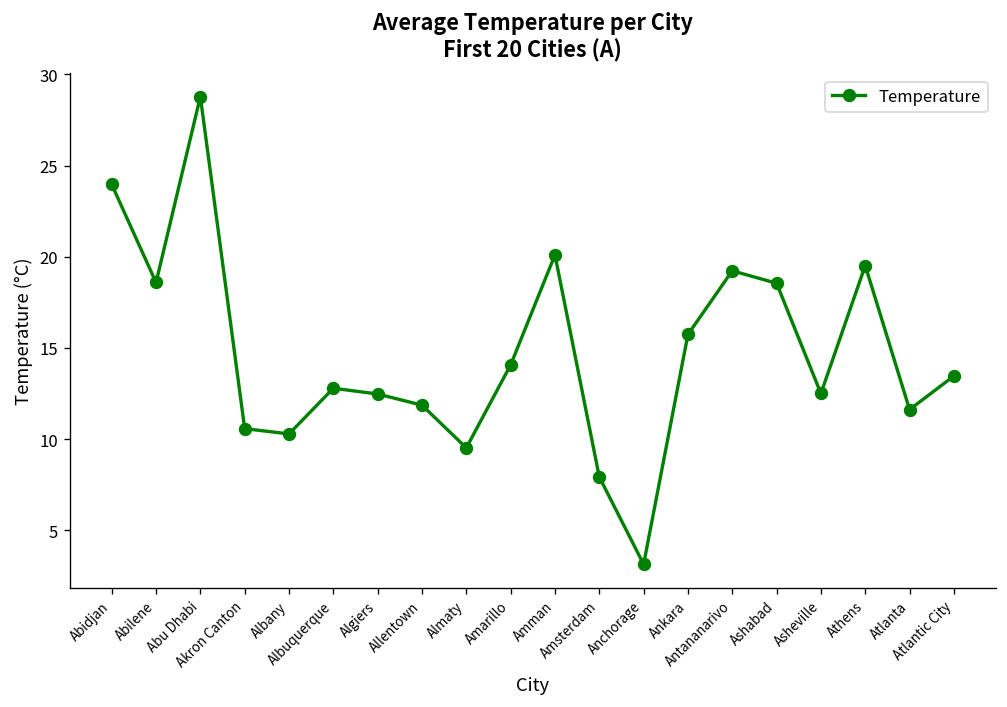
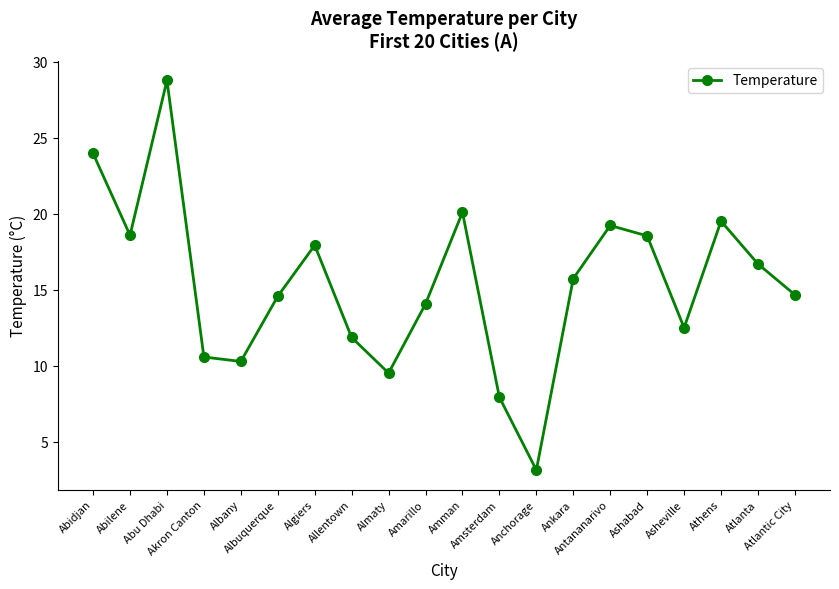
  {
    "Abidjan": 24.0,
    "Abilene": 18.6,
    "Abu Dhabi": 28.8,
    "Akron Canton": 10.6,
    "Albany": 10.3,
-   "Albuquerque": 12.8,
-   "Algiers": 12.5,
+   "Albuquerque": 14.6,
+   "Algiers": 17.9,
    "Allentown": 11.9,
    "Almaty": 9.5,
    "Amarillo": 14.1,
    "Amman": 20.1,
    "Amsterdam": 7.9,
    "Anchorage": 3.1,
    "Ankara": 15.7,
    "Antananarivo": 19.2,
    "Ashabad": 18.5,
    "Asheville": 12.5,
    "Athens": 19.5,
-   "Atlanta": 11.6,
-   "Atlantic City": 13.5
+   "Atlanta": 16.7,
+   "Atlantic City": 14.7
  }
